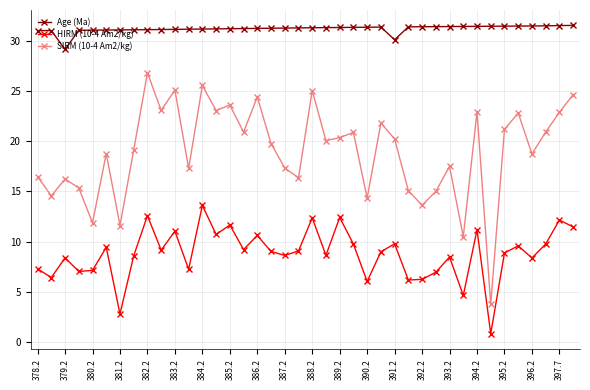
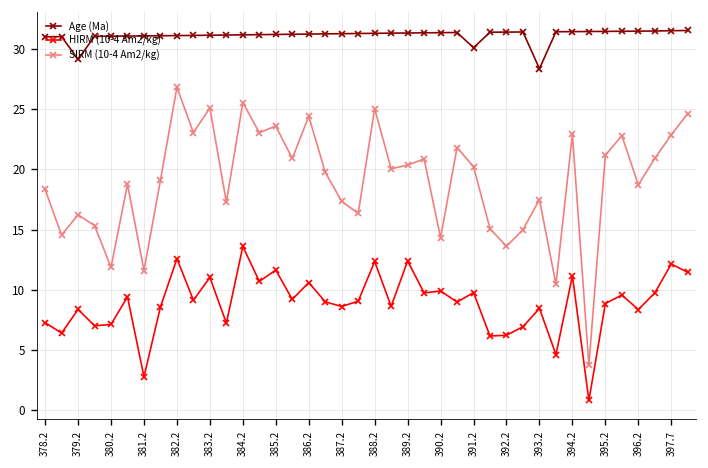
  {
    "Age (Ma)": {
      "378.2": 31.0,
      "379.2": 29.1,
      "380.2": 31.1,
      "381.2": 31.1,
      "382.2": 31.1,
      "383.2": 31.1,
      "384.2": 31.2,
      "385.2": 31.2,
      "386.2": 31.2,
      "387.2": 31.3,
      "388.2": 31.3,
      "389.2": 31.3,
      "390.2": 31.3,
      "391.2": 30.1,
      "392.2": 31.4,
-     "393.2": 31.4,
+     "393.2": 28.4,
      "394.2": 31.4,
      "395.2": 31.5,
      "396.2": 31.5,
      "397.7": 31.5
    },
    "HIRM (10-4 Am2/kg)": {
      "378.2": 7.3,
      "379.2": 8.4,
      "380.2": 7.1,
      "381.2": 2.8,
      "382.2": 12.6,
      "383.2": 11.0,
      "384.2": 13.6,
      "385.2": 11.6,
      "386.2": 10.6,
      "387.2": 8.6,
      "388.2": 12.4,
      "389.2": 12.4,
-     "390.2": 6.0,
+     "390.2": 9.9,
      "391.2": 9.8,
      "392.2": 6.2,
      "393.2": 8.5,
      "394.2": 11.2,
      "395.2": 8.9,
      "396.2": 8.4,
      "397.7": 12.1
    },
    "SIRM (10-4 Am2/kg)": {
-     "378.2": 16.5,
+     "378.2": 18.3,
      "379.2": 16.2,
      "380.2": 11.9,
      "381.2": 11.6,
      "382.2": 26.8,
      "383.2": 25.1,
      "384.2": 25.5,
      "385.2": 23.6,
      "386.2": 24.4,
      "387.2": 17.3,
      "388.2": 25.0,
      "389.2": 20.4,
      "390.2": 14.3,
      "391.2": 20.2,
      "392.2": 13.6,
      "393.2": 17.5,
      "394.2": 22.9,
      "395.2": 21.2,
      "396.2": 18.7,
      "397.7": 22.9
    }
  }
